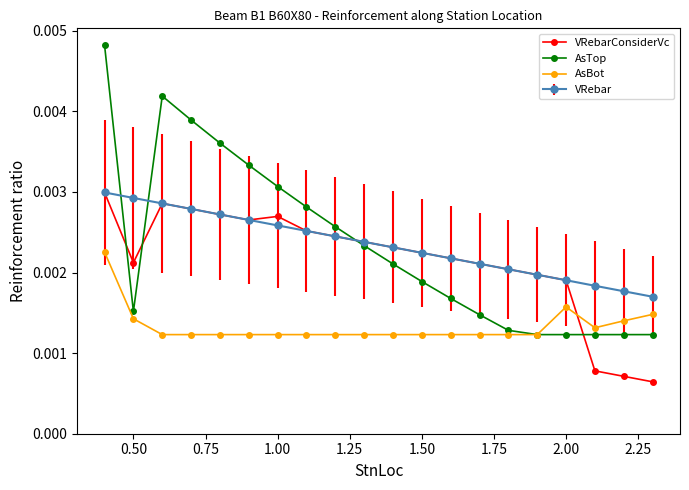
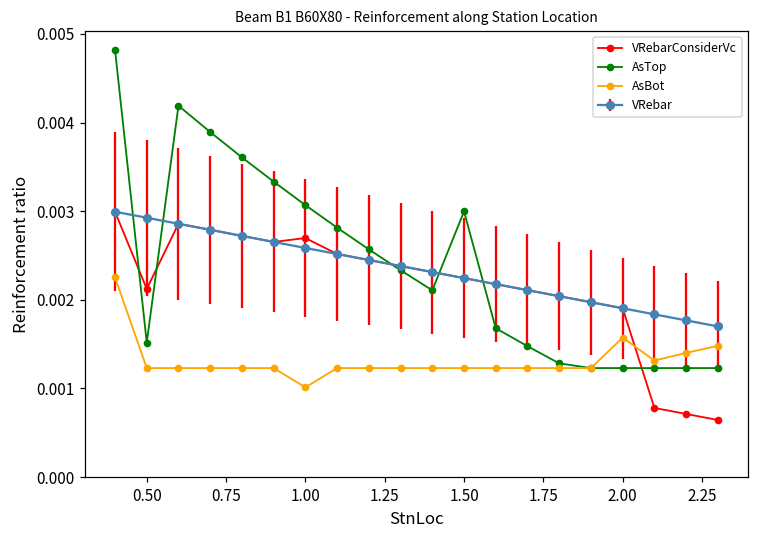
  {
    "VRebarConsiderVc": {
      "0.50": 0.0021,
      "1.00": 0.0027
    },
    "AsTop": {
      "0.50": 0.0015,
      "1.00": 0.0031,
-     "1.50": 0.0019,
+     "1.50": 0.0030,
      "2.00": 0.0012
    },
    "AsBot": {
-     "0.50": 0.0014,
-     "1.00": 0.0012,
+     "0.50": 0.0012,
+     "1.00": 0.0010,
      "1.50": 0.0012,
      "2.00": 0.0016
    }
  }
